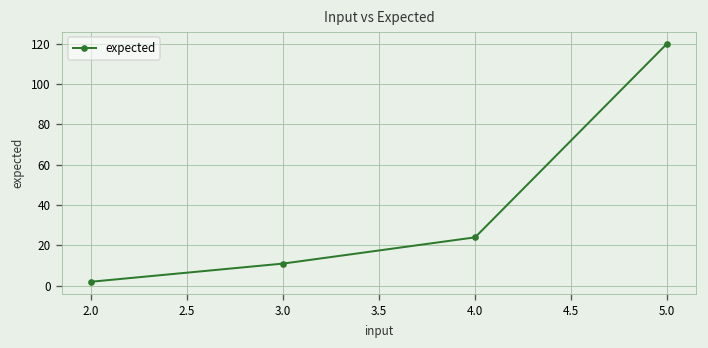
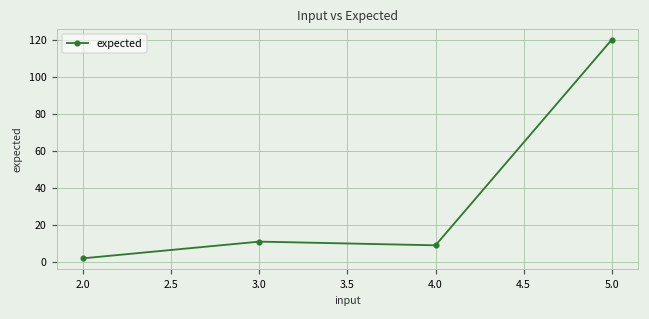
  {
    "2.0": 2,
    "3.0": 11,
-   "4.0": 24,
+   "4.0": 9,
    "5.0": 120
  }
